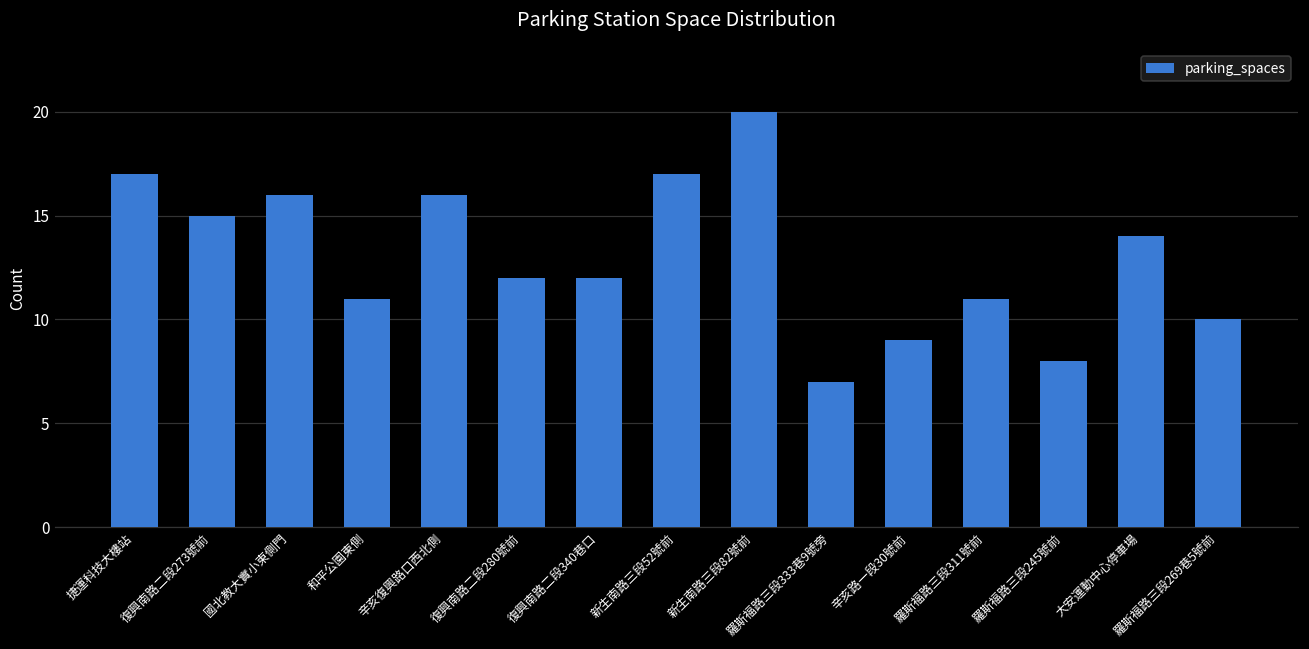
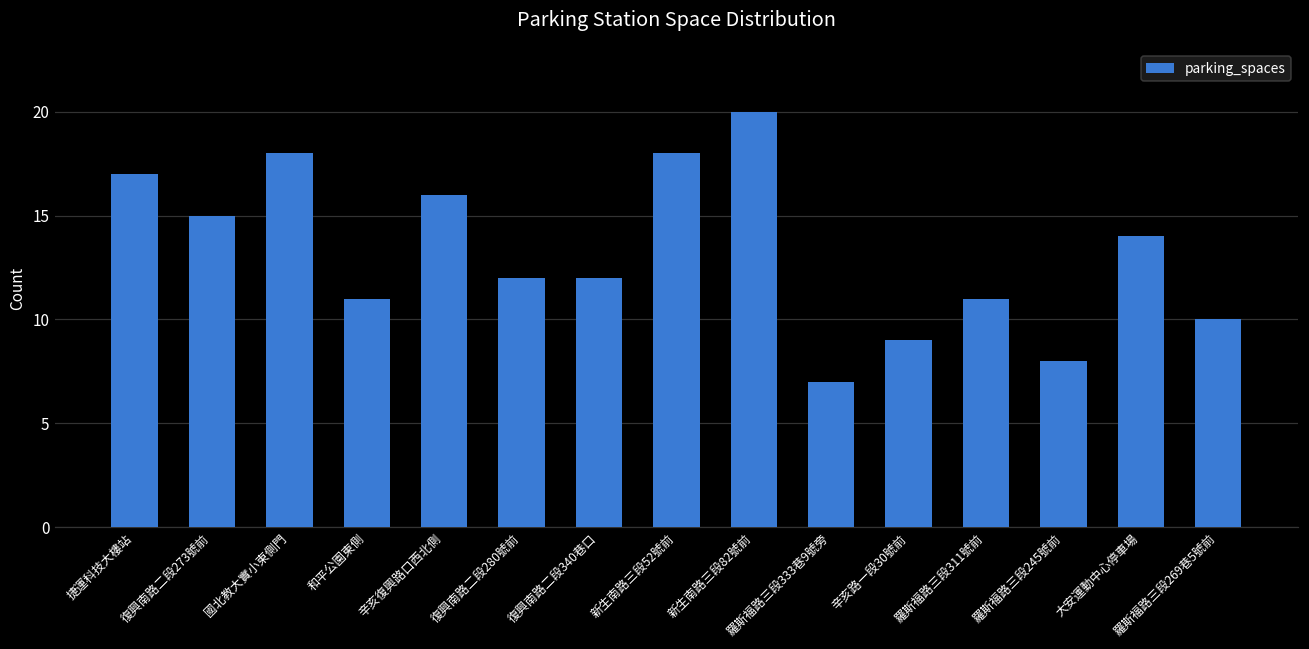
  {
    "捷運科技大樓站": 17,
    "復興南路二段273號前": 15,
-   "國北教大實小東側門": 16,
+   "國北教大實小東側門": 18,
    "和平公園東側": 11,
    "辛亥復興路口西北側": 16,
    "復興南路二段280號前": 12,
    "復興南路二段340巷口": 12,
-   "新生南路三段52號前": 17,
+   "新生南路三段52號前": 18,
    "新生南路三段82號前": 20,
    "羅斯福路三段333巷9號旁": 7,
    "辛亥路一段30號前": 9,
    "羅斯福路三段311號前": 11,
    "羅斯福路三段245號前": 8,
    "大安運動中心停車場": 14,
    "羅斯福路三段269巷5號前": 10
  }
